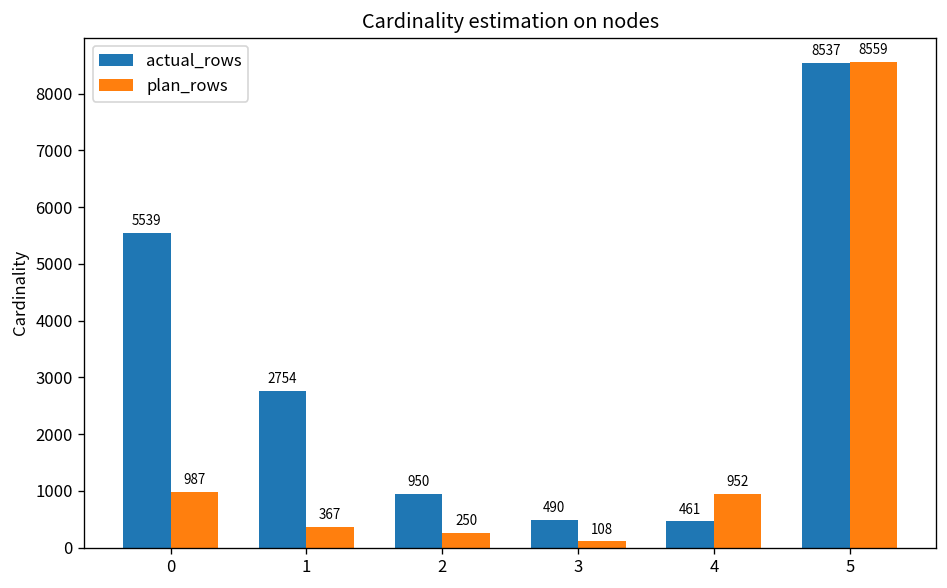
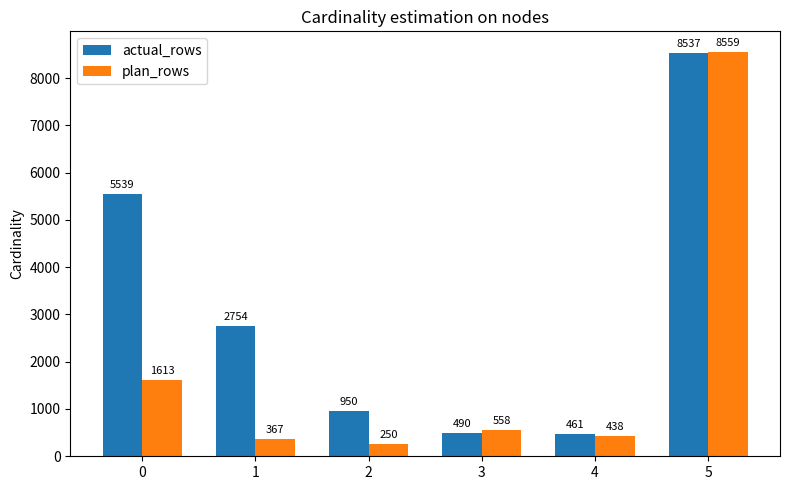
  {
    "actual_rows": {
      "0": 5539,
      "1": 2754,
      "2": 950,
      "3": 490,
      "4": 461,
      "5": 8537
    },
    "plan_rows": {
-     "0": 987,
+     "0": 1613,
      "1": 367,
      "2": 250,
-     "3": 108,
-     "4": 952,
+     "3": 558,
+     "4": 438,
      "5": 8559
    }
  }
